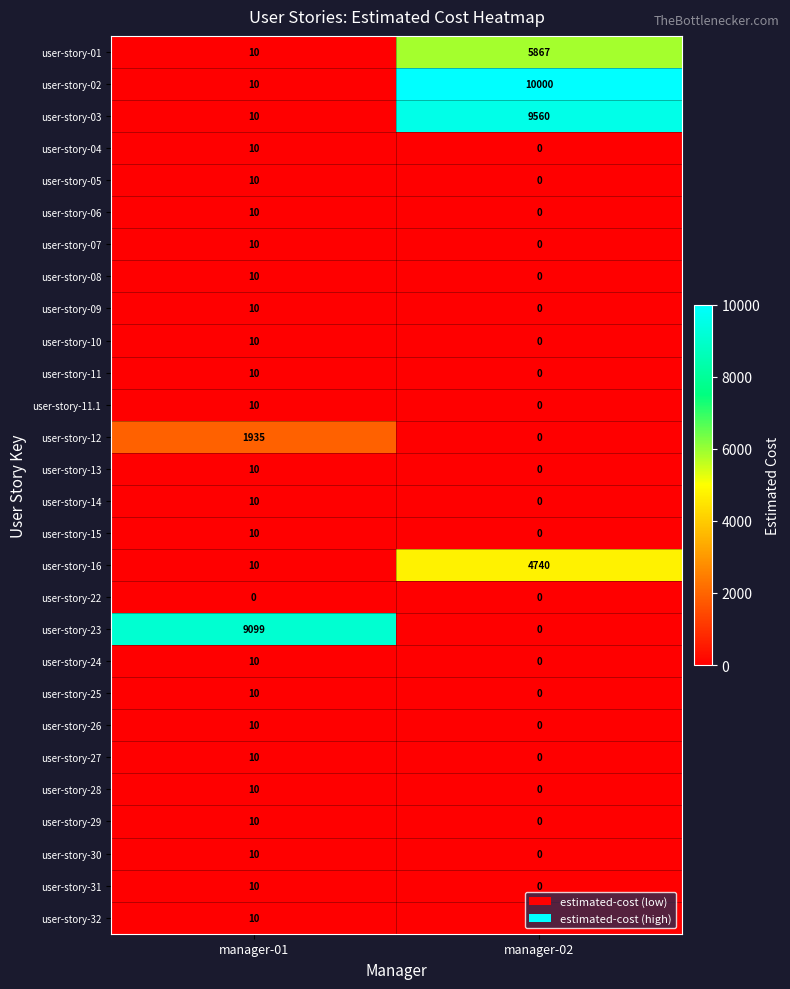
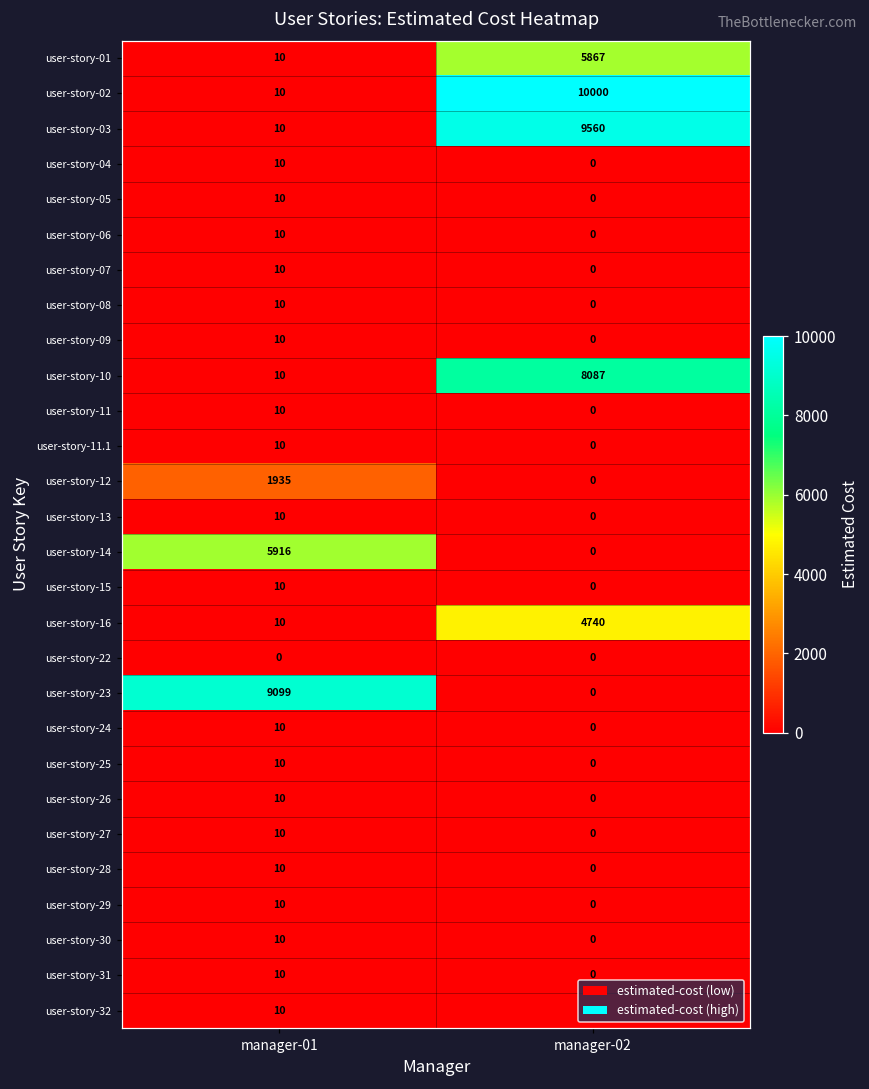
  {
    "user-story-01": {
      "manager-01": 10,
      "manager-02": 5867
    },
    "user-story-02": {
      "manager-01": 10,
      "manager-02": 10000
    },
    "user-story-03": {
      "manager-01": 10,
      "manager-02": 9560
    },
    "user-story-04": {
      "manager-01": 10,
      "manager-02": 0
    },
    "user-story-05": {
      "manager-01": 10,
      "manager-02": 0
    },
    "user-story-06": {
      "manager-01": 10,
      "manager-02": 0
    },
    "user-story-07": {
      "manager-01": 10,
      "manager-02": 0
    },
    "user-story-08": {
      "manager-01": 10,
      "manager-02": 0
    },
    "user-story-09": {
      "manager-01": 10,
      "manager-02": 0
    },
    "user-story-10": {
      "manager-01": 10,
-     "manager-02": 0
+     "manager-02": 8087
    },
    "user-story-11": {
      "manager-01": 10,
      "manager-02": 0
    },
    "user-story-11.1": {
      "manager-01": 10,
      "manager-02": 0
    },
    "user-story-12": {
      "manager-01": 1935,
      "manager-02": 0
    },
    "user-story-13": {
      "manager-01": 10,
      "manager-02": 0
    },
    "user-story-14": {
-     "manager-01": 10,
+     "manager-01": 5916,
      "manager-02": 0
    },
    "user-story-15": {
      "manager-01": 10,
      "manager-02": 0
    },
    "user-story-16": {
      "manager-01": 10,
      "manager-02": 4740
    },
    "user-story-22": {
      "manager-01": 0,
      "manager-02": 0
    },
    "user-story-23": {
      "manager-01": 9099,
      "manager-02": 0
    },
    "user-story-24": {
      "manager-01": 10,
      "manager-02": 0
    },
    "user-story-25": {
      "manager-01": 10,
      "manager-02": 0
    },
    "user-story-26": {
      "manager-01": 10,
      "manager-02": 0
    },
    "user-story-27": {
      "manager-01": 10,
      "manager-02": 0
    },
    "user-story-28": {
      "manager-01": 10,
      "manager-02": 0
    },
    "user-story-29": {
      "manager-01": 10,
      "manager-02": 0
    },
    "user-story-30": {
      "manager-01": 10,
      "manager-02": 0
    },
    "user-story-31": {
      "manager-01": 10,
      "manager-02": 0
    },
    "user-story-32": {
      "manager-01": 10
    }
  }
